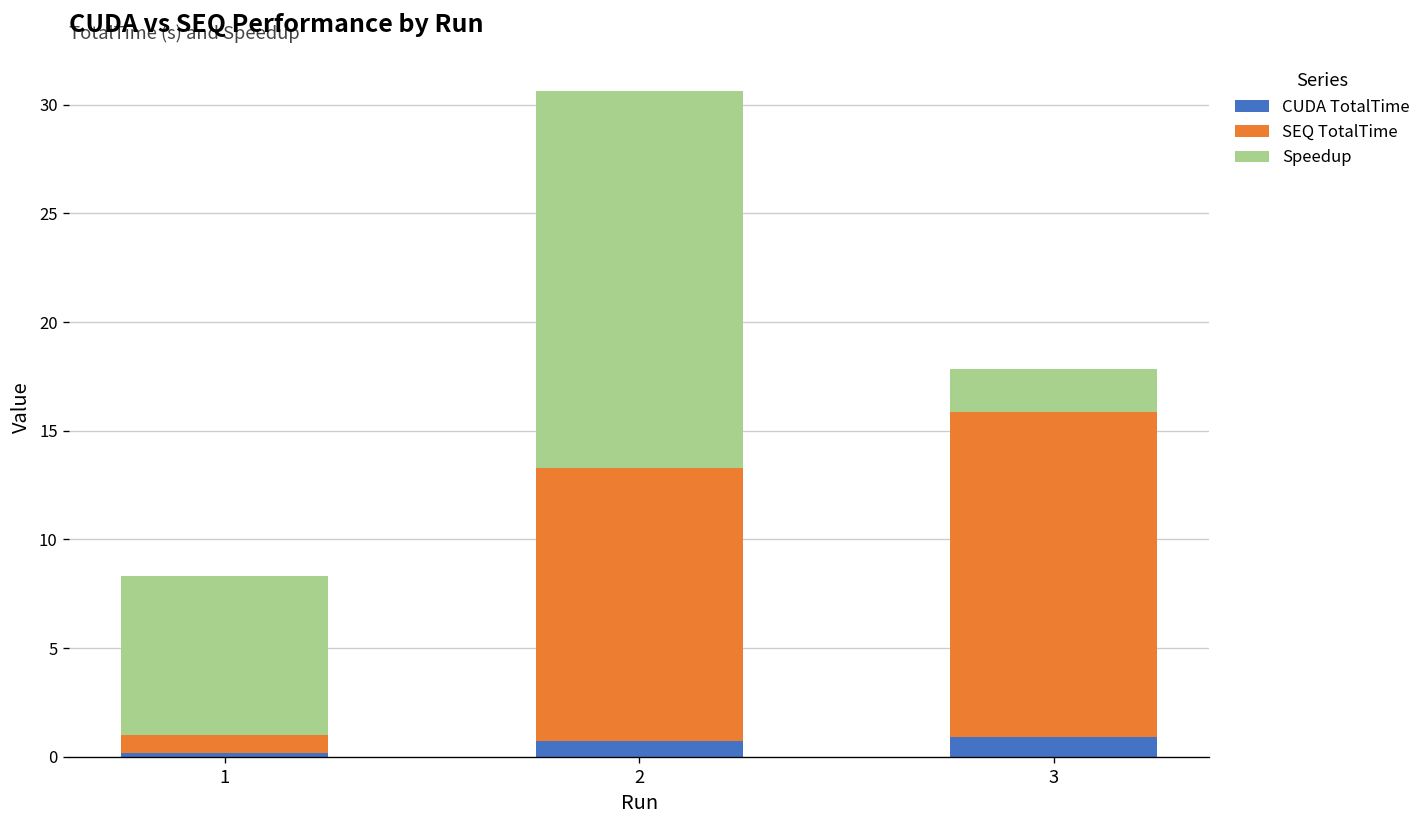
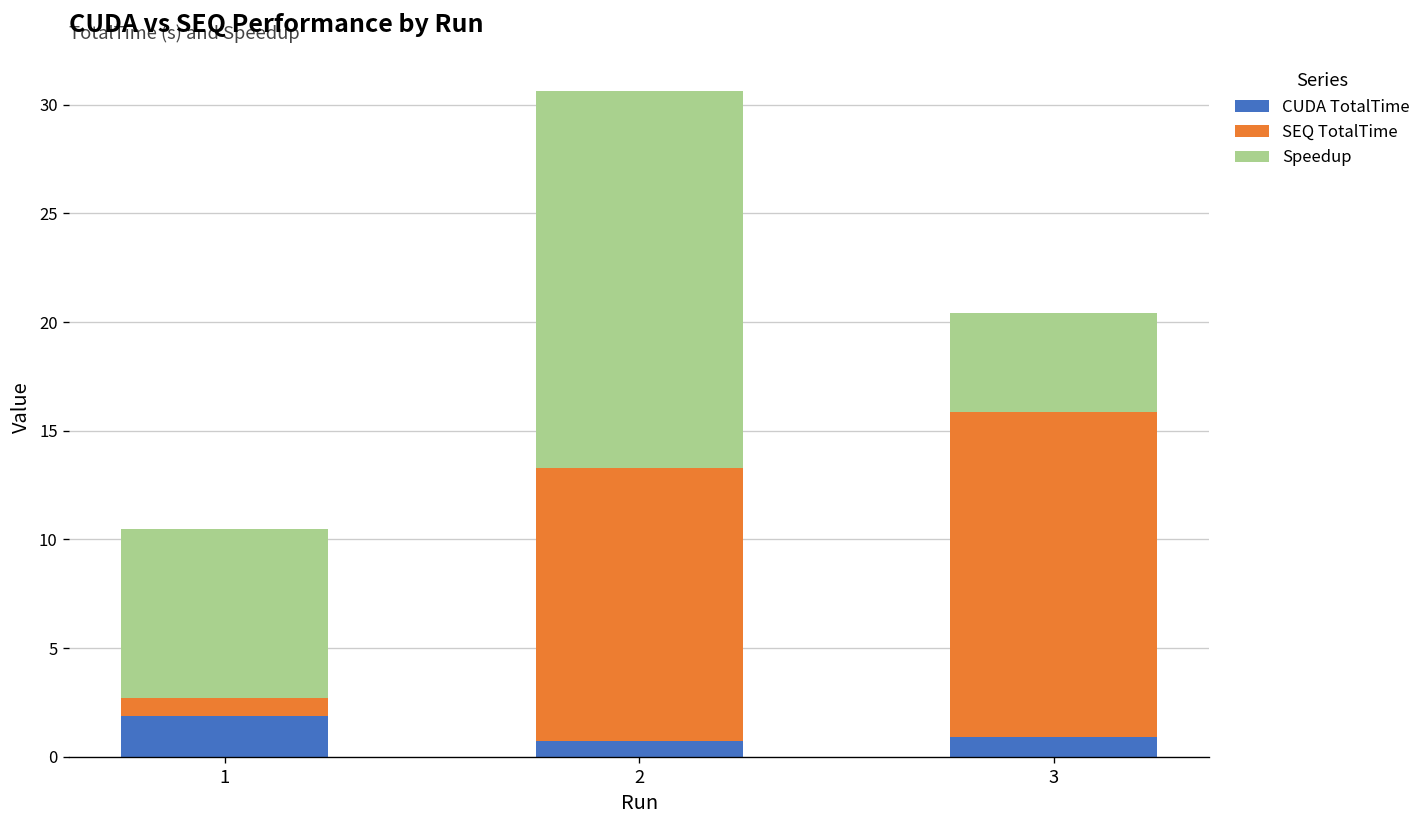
  {
    "CUDA TotalTime": {
-     "1": 0.2,
+     "1": 1.9,
      "2": 0.7,
      "3": 0.9
    },
    "SEQ TotalTime": {
      "1": 0.8,
      "2": 12.6,
      "3": 15.0
    },
    "Speedup": {
-     "1": 7.3,
+     "1": 7.8,
      "2": 17.3,
-     "3": 2.0
+     "3": 4.6
    }
  }
